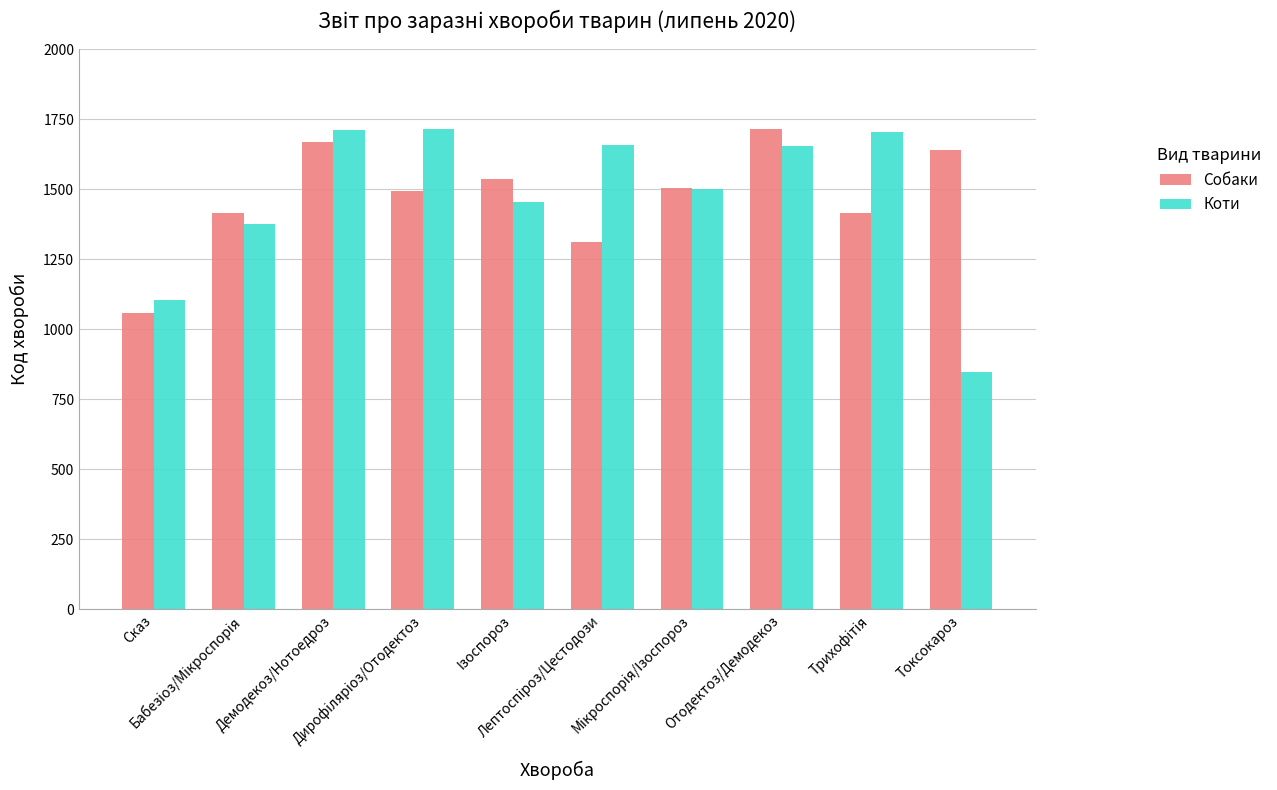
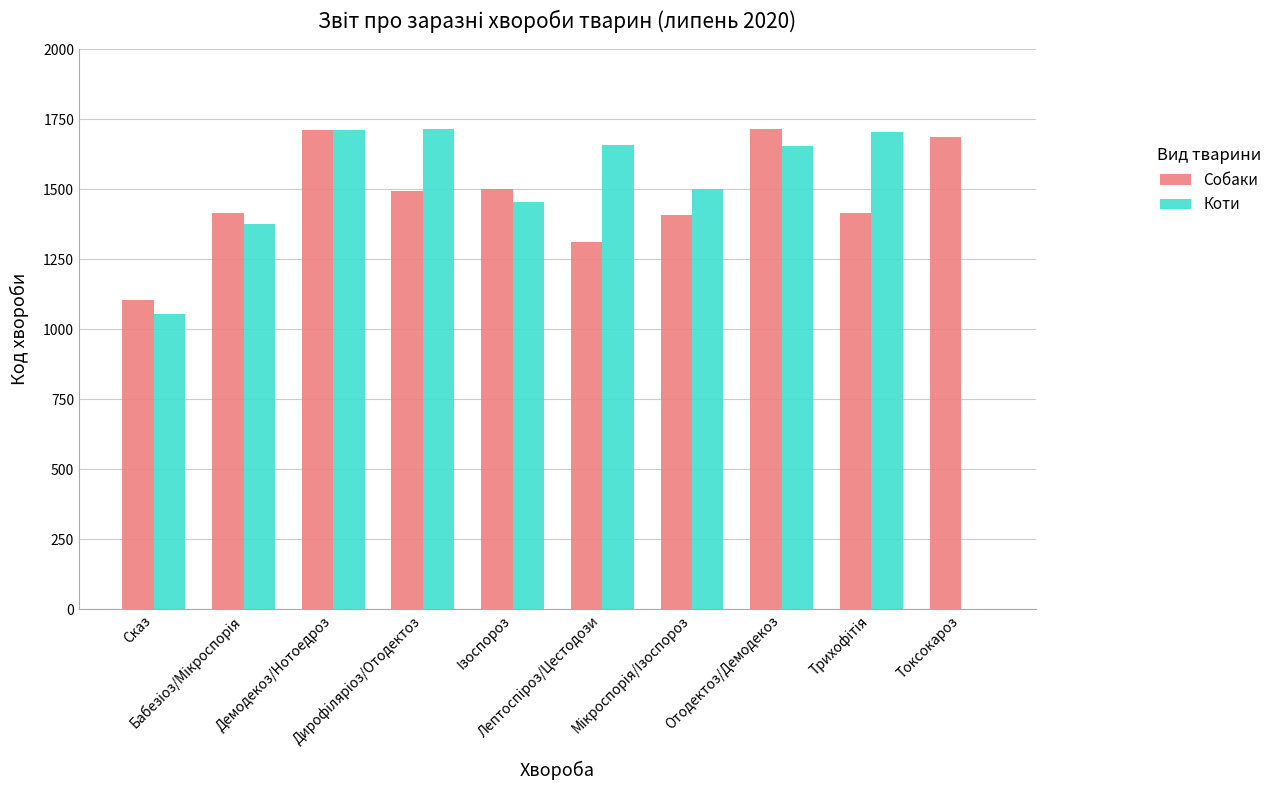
  {
    "Собаки": {
-     "Сказ": 1060,
+     "Сказ": 1100,
      "Бабезіоз/Мікроспорія": 1420,
-     "Демодекоз/Нотоедроз": 1670,
+     "Демодекоз/Нотоедроз": 1710,
      "Дирофіляріоз/Отодектоз": 1490,
-     "Ізоспороз": 1540,
+     "Ізоспороз": 1500,
      "Лептоспіроз/Цестодози": 1310,
-     "Мікроспорія/Ізоспороз": 1510,
+     "Мікроспорія/Ізоспороз": 1410,
      "Отодектоз/Демодекоз": 1710,
      "Трихофітія": 1420,
-     "Токсокароз": 1640
+     "Токсокароз": 1690
    },
    "Коти": {
-     "Сказ": 1100,
+     "Сказ": 1050,
      "Бабезіоз/Мікроспорія": 1380,
      "Демодекоз/Нотоедроз": 1710,
      "Дирофіляріоз/Отодектоз": 1710,
      "Ізоспороз": 1450,
      "Лептоспіроз/Цестодози": 1660,
      "Мікроспорія/Ізоспороз": 1500,
      "Отодектоз/Демодекоз": 1650,
      "Трихофітія": 1710,
-     "Токсокароз": 850
+     "Токсокароз": 0
    }
  }
